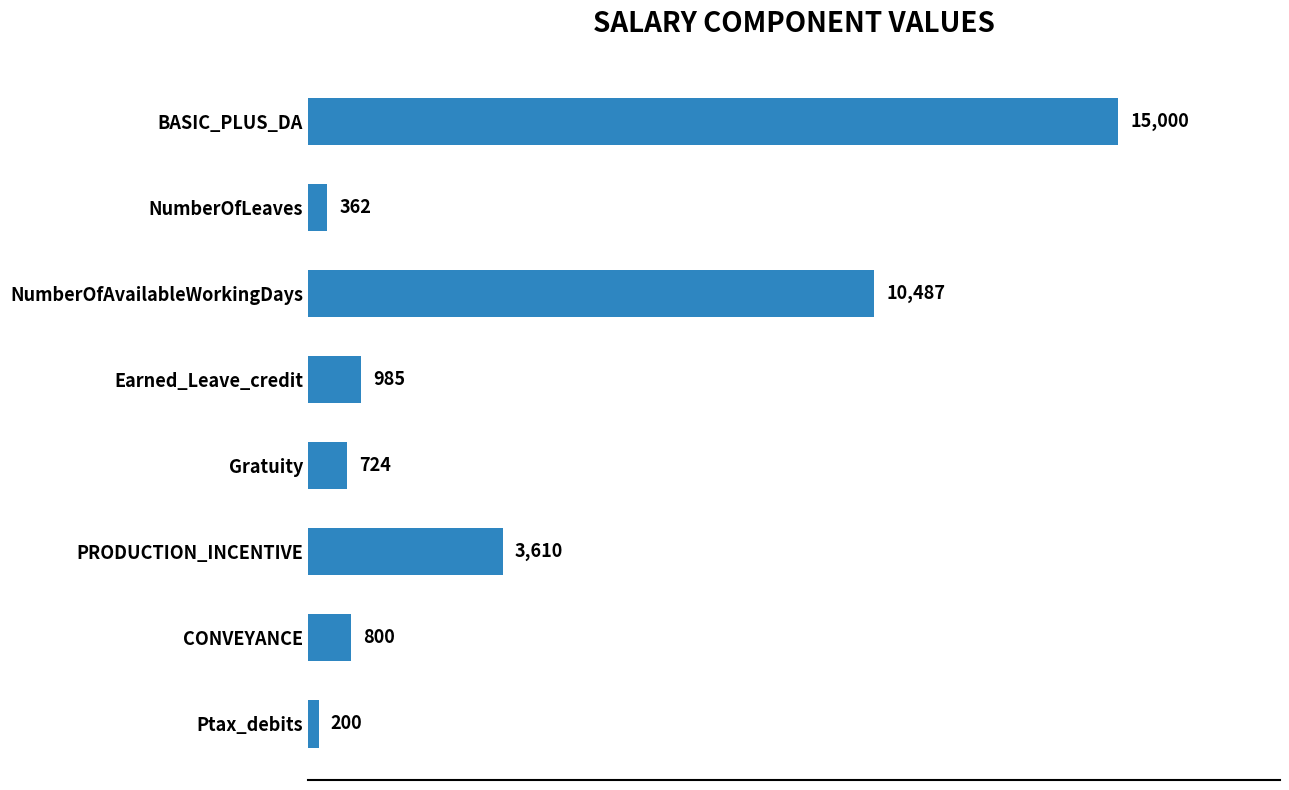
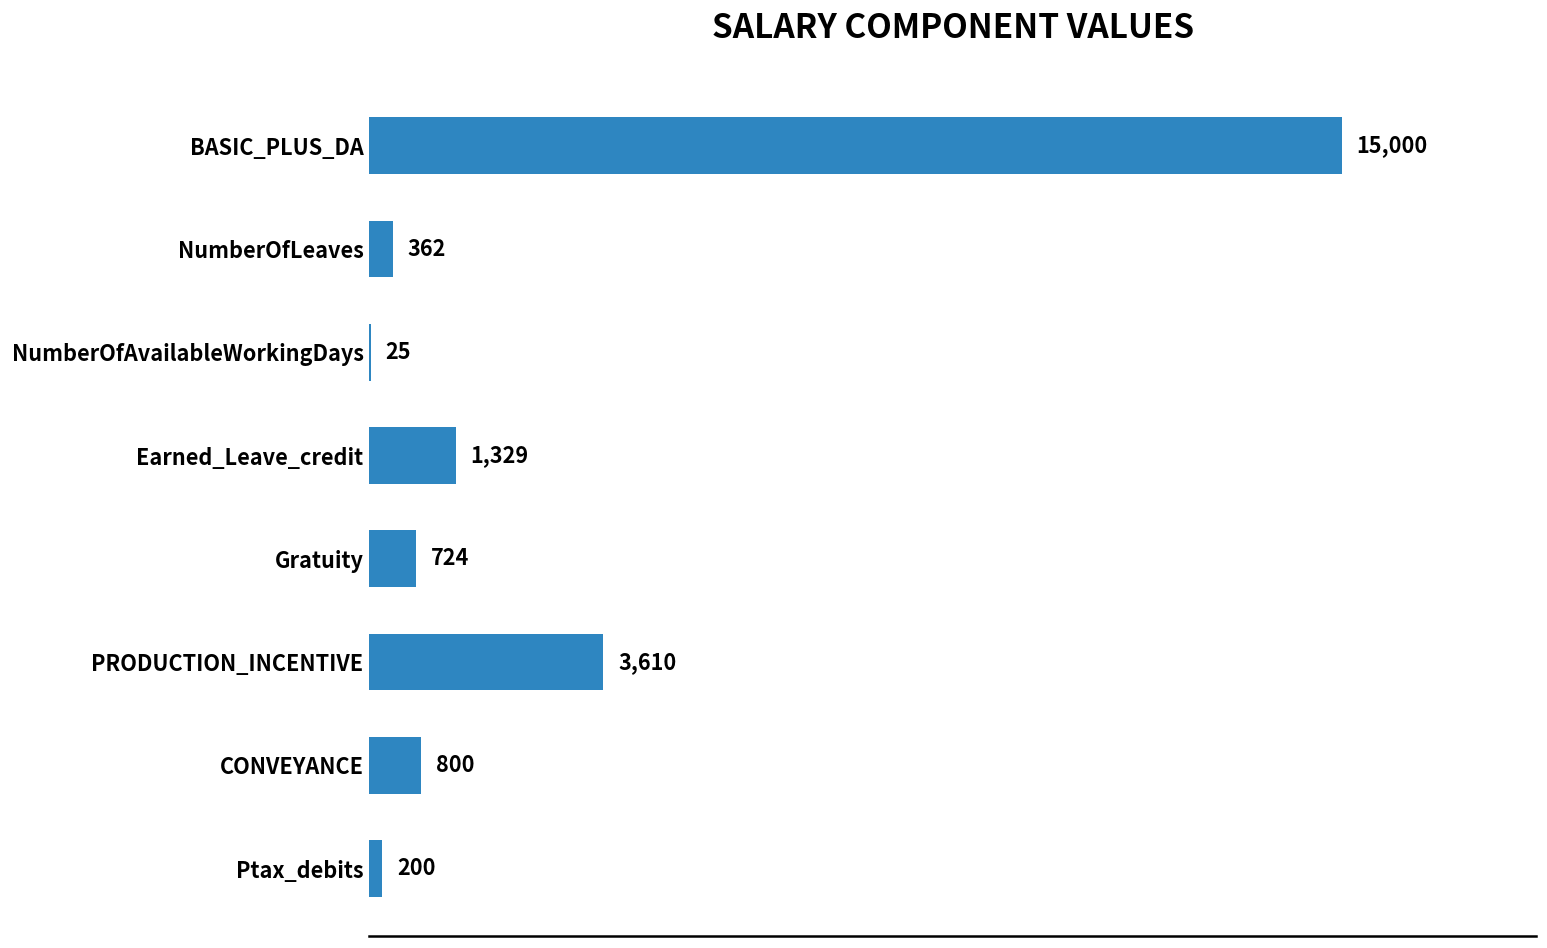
  {
    "BASIC_PLUS_DA": "15,000",
    "NumberOfLeaves": "362",
-   "NumberOfAvailableWorkingDays": "10,487",
-   "Earned_Leave_credit": "985",
+   "NumberOfAvailableWorkingDays": "25",
+   "Earned_Leave_credit": "1,329",
    "Gratuity": "724",
    "PRODUCTION_INCENTIVE": "3,610",
    "CONVEYANCE": "800",
    "Ptax_debits": "200"
  }
